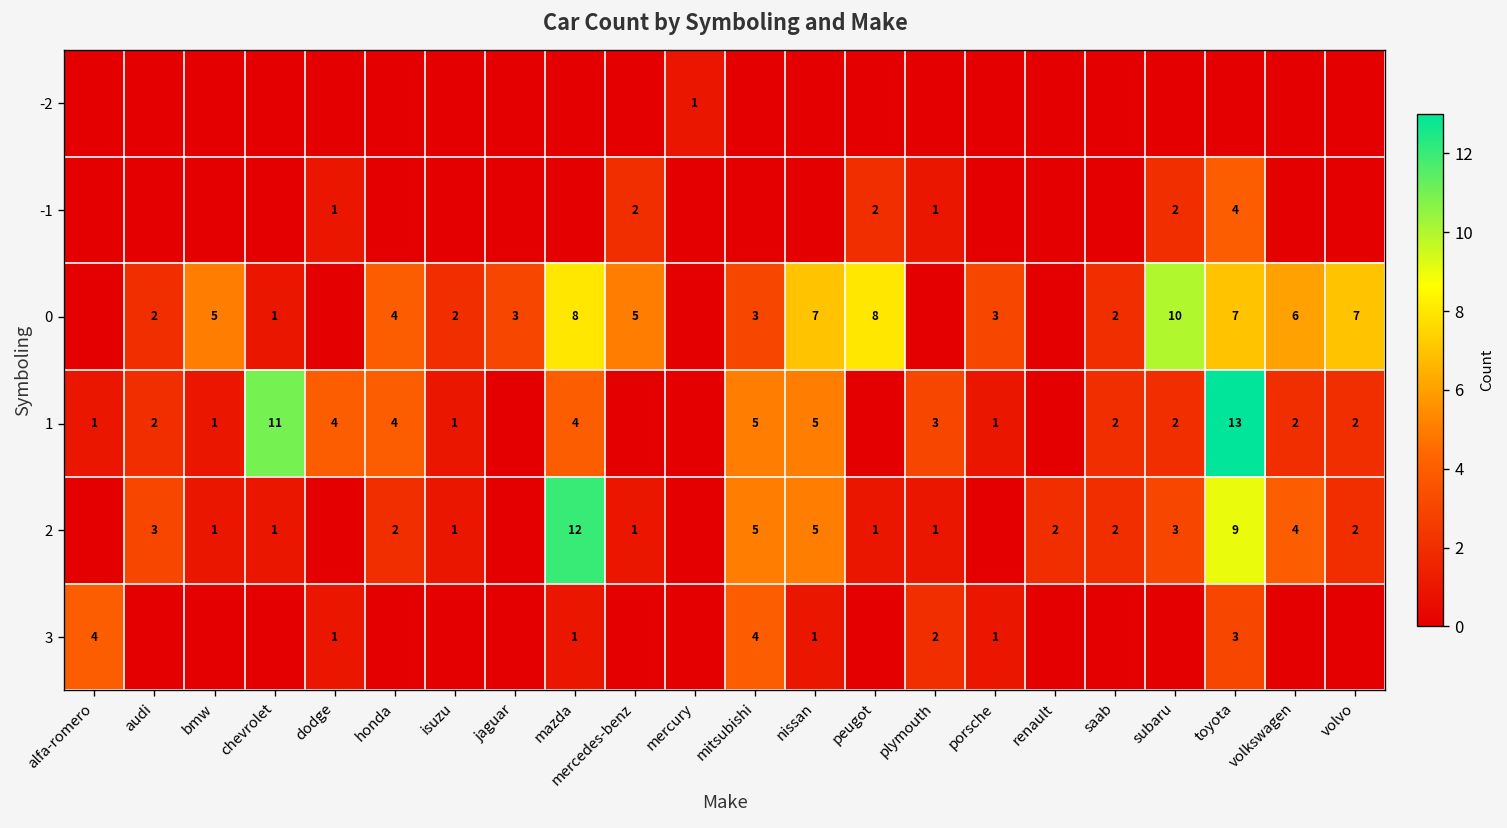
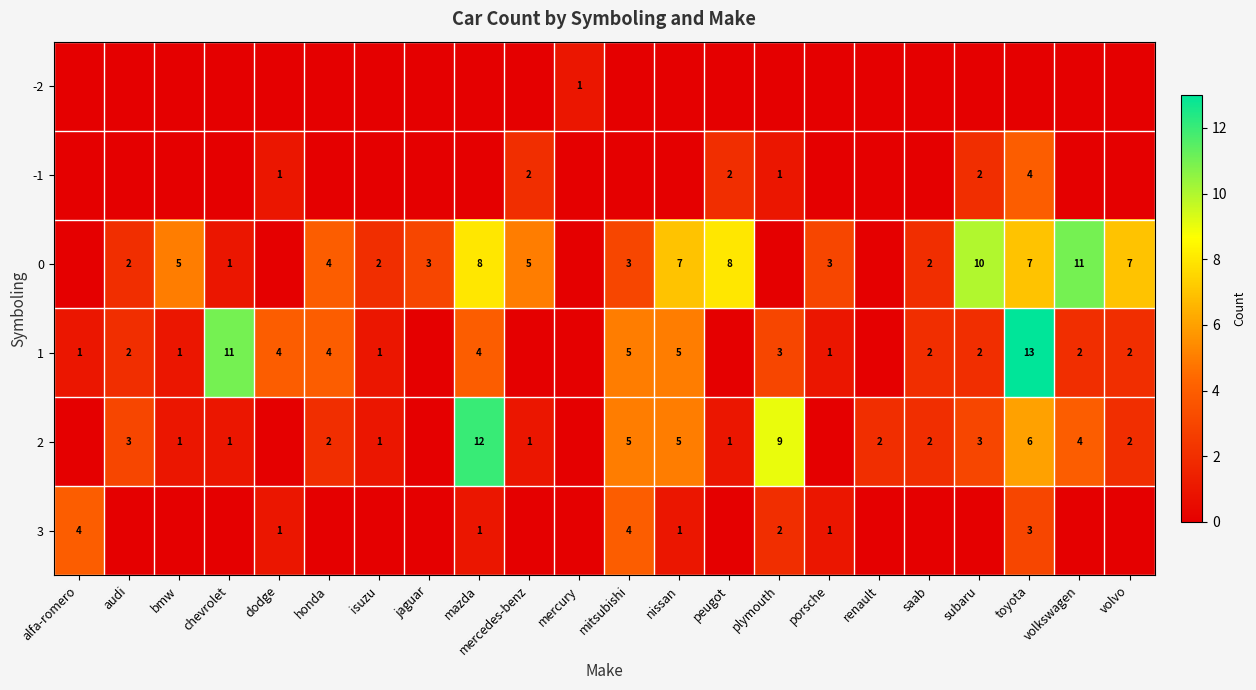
  {
    "-2": {
      "mercury": 1
    },
    "-1": {
      "dodge": 1,
      "mercedes-benz": 2,
      "peugot": 2,
      "plymouth": 1,
      "subaru": 2,
      "toyota": 4
    },
    "0": {
      "audi": 2,
      "bmw": 5,
      "chevrolet": 1,
      "honda": 4,
      "isuzu": 2,
      "jaguar": 3,
      "mazda": 8,
      "mercedes-benz": 5,
      "mitsubishi": 3,
      "nissan": 7,
      "peugot": 8,
      "porsche": 3,
      "saab": 2,
      "subaru": 10,
      "toyota": 7,
-     "volkswagen": 6,
+     "volkswagen": 11,
      "volvo": 7
    },
    "1": {
      "alfa-romero": 1,
      "audi": 2,
      "bmw": 1,
      "chevrolet": 11,
      "dodge": 4,
      "honda": 4,
      "isuzu": 1,
      "mazda": 4,
      "mitsubishi": 5,
      "nissan": 5,
      "plymouth": 3,
      "porsche": 1,
      "saab": 2,
      "subaru": 2,
      "toyota": 13,
      "volkswagen": 2,
      "volvo": 2
    },
    "2": {
      "audi": 3,
      "bmw": 1,
      "chevrolet": 1,
      "honda": 2,
      "isuzu": 1,
      "mazda": 12,
      "mercedes-benz": 1,
      "mitsubishi": 5,
      "nissan": 5,
      "peugot": 1,
-     "plymouth": 1,
+     "plymouth": 9,
      "renault": 2,
      "saab": 2,
      "subaru": 3,
-     "toyota": 9,
+     "toyota": 6,
      "volkswagen": 4,
      "volvo": 2
    },
    "3": {
      "alfa-romero": 4,
      "dodge": 1,
      "mazda": 1,
      "mitsubishi": 4,
      "nissan": 1,
      "plymouth": 2,
      "porsche": 1,
      "toyota": 3
    }
  }
